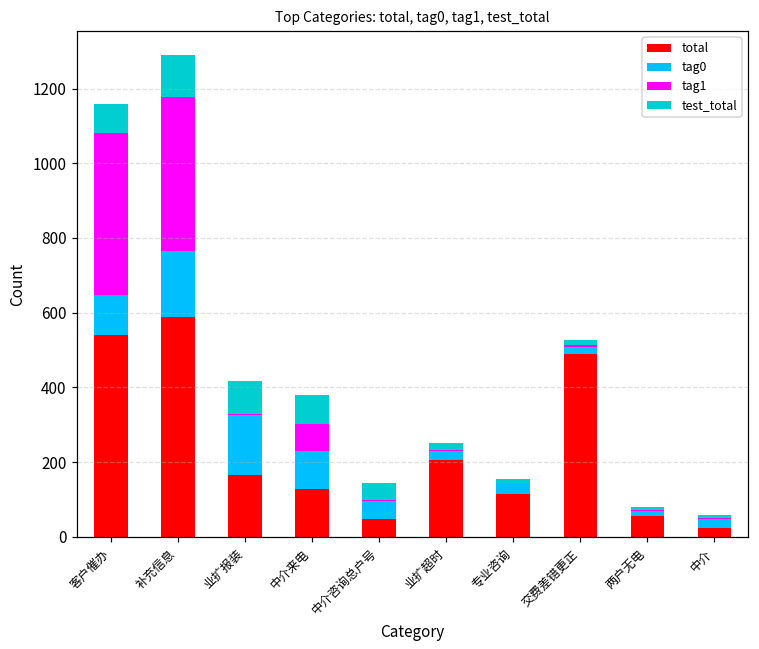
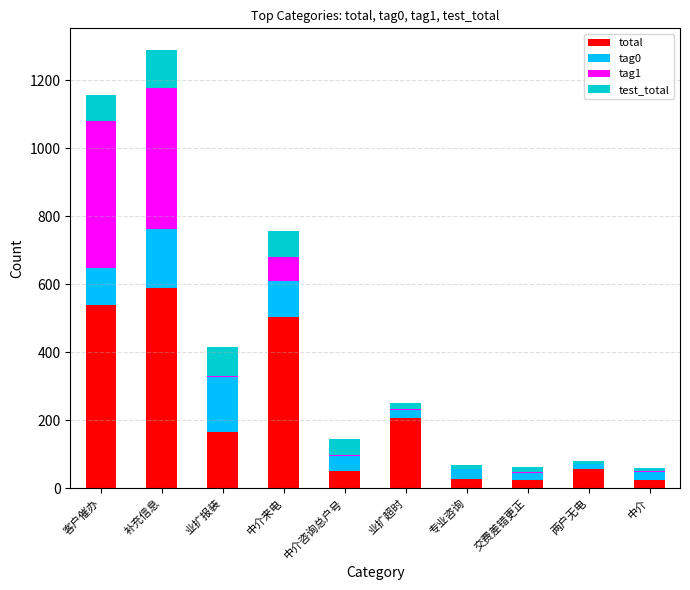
  {
    "total": {
      "客户催办": 540,
      "补充信息": 590,
      "业扩报装": 170,
-     "中介来电": 130,
+     "中介来电": 510,
      "中介咨询总户号": 50,
      "业扩超时": 210,
-     "专业咨询": 120,
-     "交费差错更正": 490,
+     "专业咨询": 30,
+     "交费差错更正": 20,
      "两户无电": 60,
      "中介": 30
    },
    "tag1": {
      "客户催办": 430,
      "补充信息": 410,
      "中介来电": 70,
      "专业咨询": 0
    }
  }
